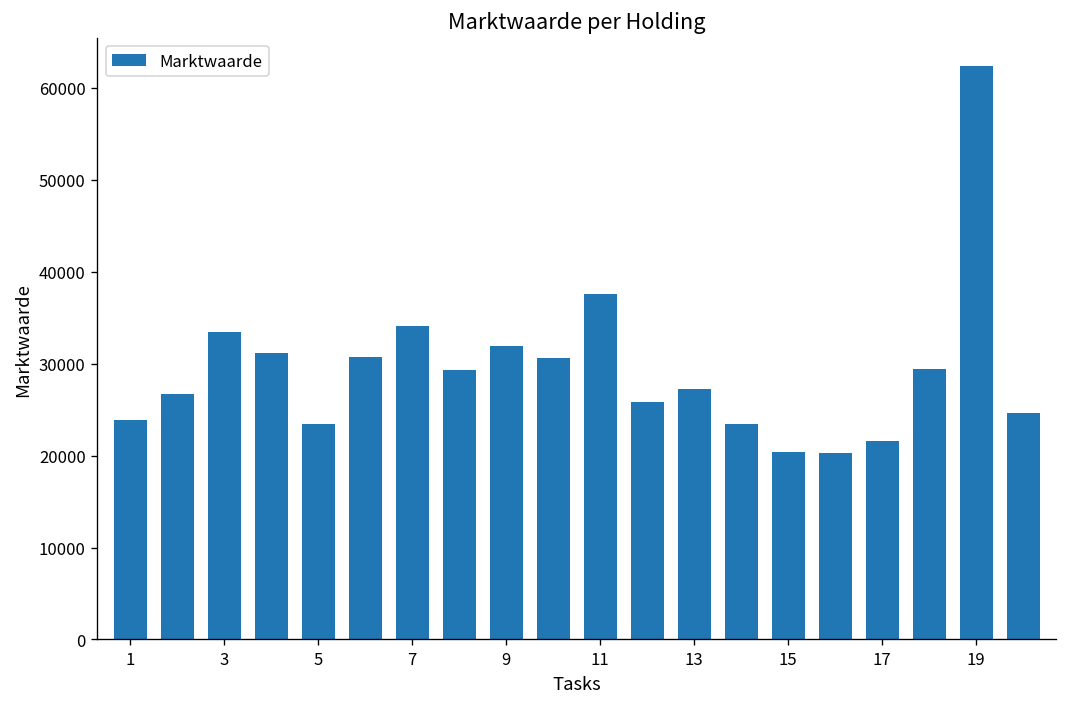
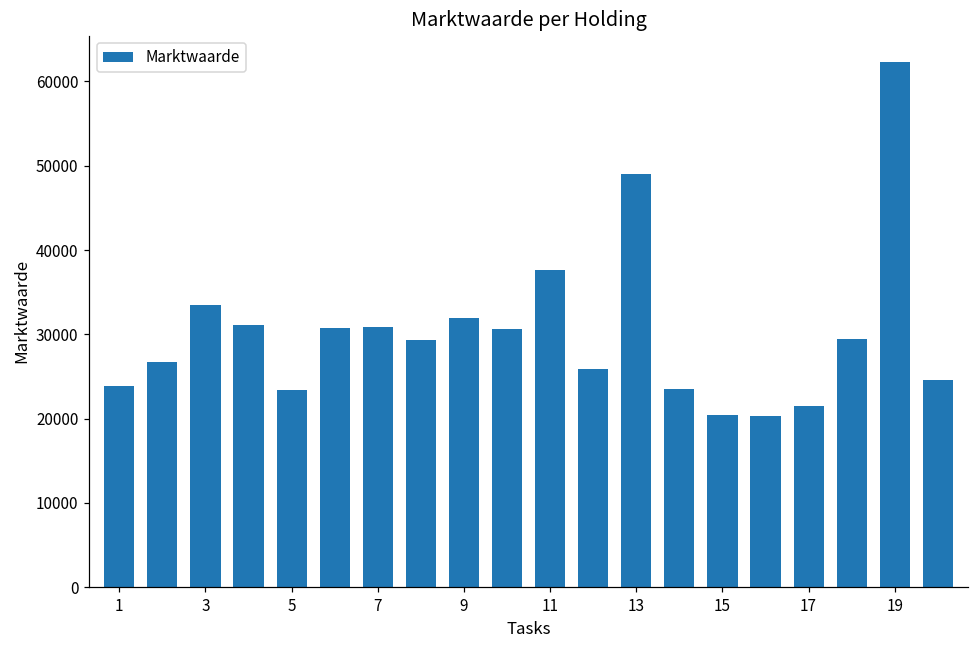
  {
    "1": 24000,
    "3": 33000,
    "5": 23000,
-   "7": 34000,
+   "7": 31000,
    "9": 32000,
    "11": 38000,
-   "13": 27000,
+   "13": 49000,
    "15": 20000,
    "17": 22000,
    "19": 62000
  }
